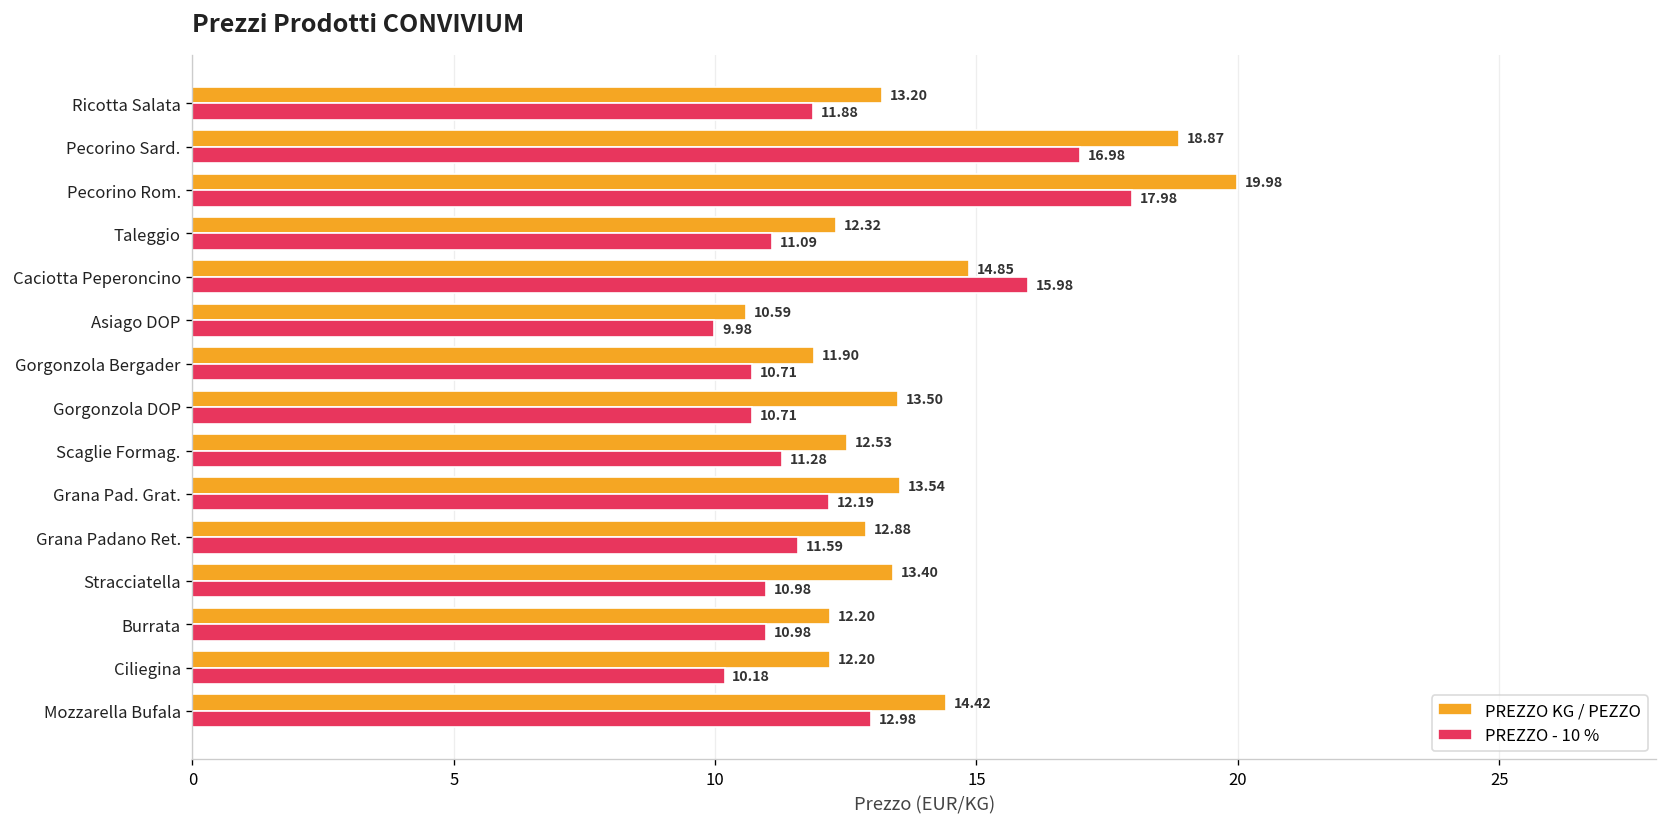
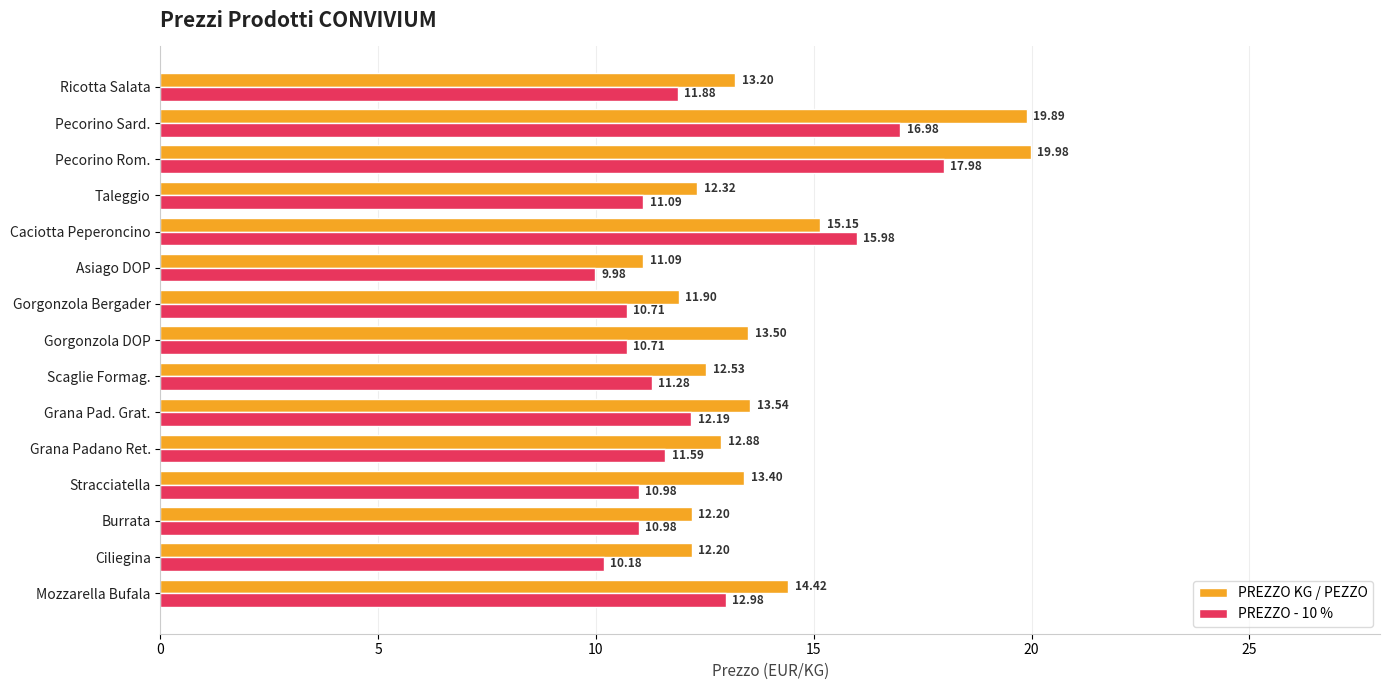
  {
    "PREZZO KG / PEZZO": {
      "Ricotta Salata": 13.20,
-     "Pecorino Sard.": 18.87,
+     "Pecorino Sard.": 19.89,
      "Pecorino Rom.": 19.98,
      "Taleggio": 12.32,
-     "Caciotta Peperoncino": 14.85,
-     "Asiago DOP": 10.59,
+     "Caciotta Peperoncino": 15.15,
+     "Asiago DOP": 11.09,
      "Gorgonzola Bergader": 11.90,
      "Gorgonzola DOP": 13.50,
      "Scaglie Formag.": 12.53,
      "Grana Pad. Grat.": 13.54,
      "Grana Padano Ret.": 12.88,
      "Stracciatella": 13.40,
      "Burrata": 12.20,
      "Ciliegina": 12.20,
      "Mozzarella Bufala": 14.42
    },
    "PREZZO - 10 %": {
      "Ricotta Salata": 11.88,
      "Pecorino Sard.": 16.98,
      "Pecorino Rom.": 17.98,
      "Taleggio": 11.09,
      "Caciotta Peperoncino": 15.98,
      "Asiago DOP": 9.98,
      "Gorgonzola Bergader": 10.71,
      "Gorgonzola DOP": 10.71,
      "Scaglie Formag.": 11.28,
      "Grana Pad. Grat.": 12.19,
      "Grana Padano Ret.": 11.59,
      "Stracciatella": 10.98,
      "Burrata": 10.98,
      "Ciliegina": 10.18,
      "Mozzarella Bufala": 12.98
    }
  }
